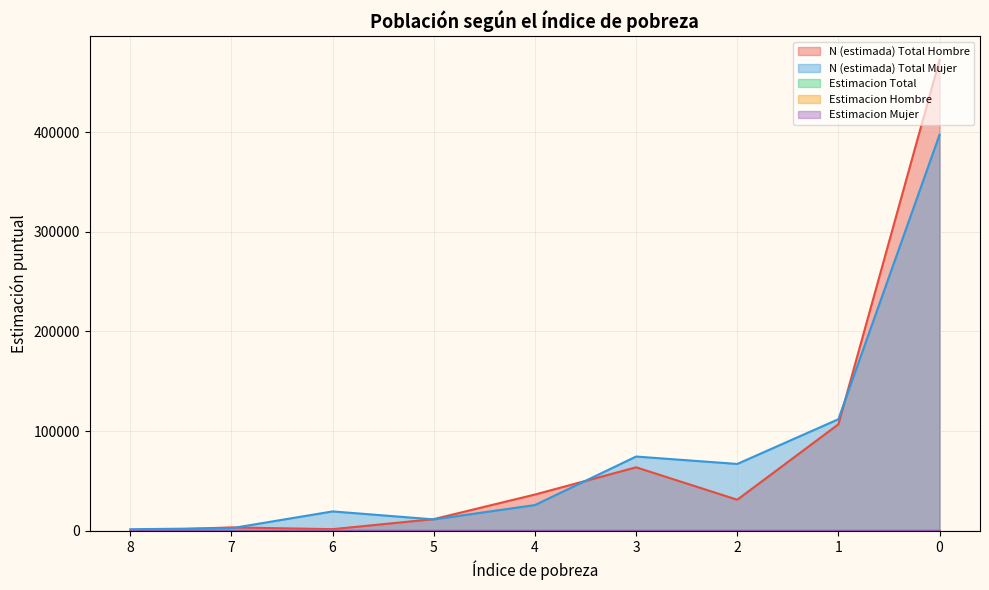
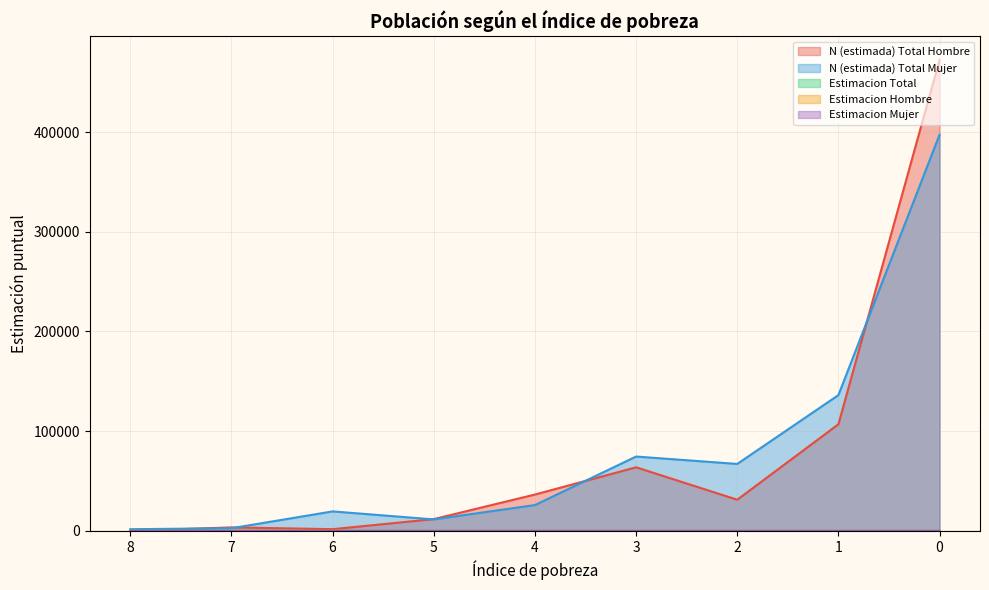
  {
    "N (estimada) Total Hombre": {
      "4": 40000,
      "3": 60000,
      "2": 30000,
      "1": 110000
    },
    "N (estimada) Total Mujer": {
      "6": 20000,
      "4": 30000,
      "3": 70000,
      "2": 70000,
-     "1": 110000,
+     "1": 140000,
      "0": 400000
    },
    "Estimacion Mujer": {
      "7": 0,
      "5": 0,
      "4": 0,
      "3": 0,
      "2": 0,
      "1": 0,
      "0": 0
    }
  }
